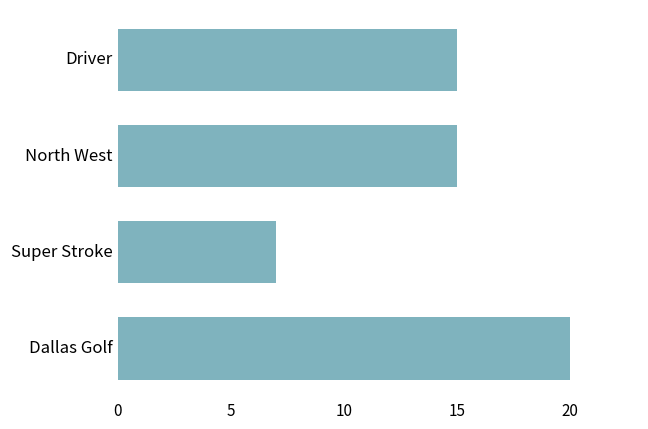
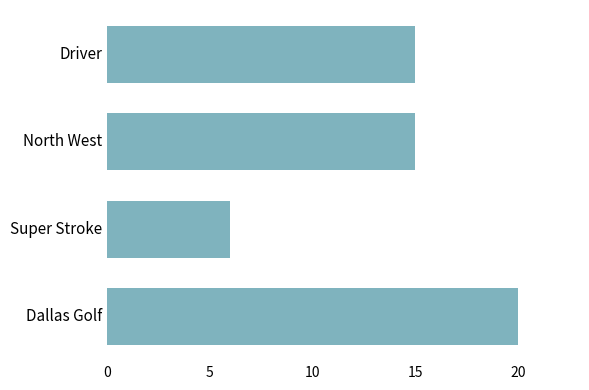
  {
    "Driver": 15,
    "North West": 15,
-   "Super Stroke": 7,
+   "Super Stroke": 6,
    "Dallas Golf": 20
  }
